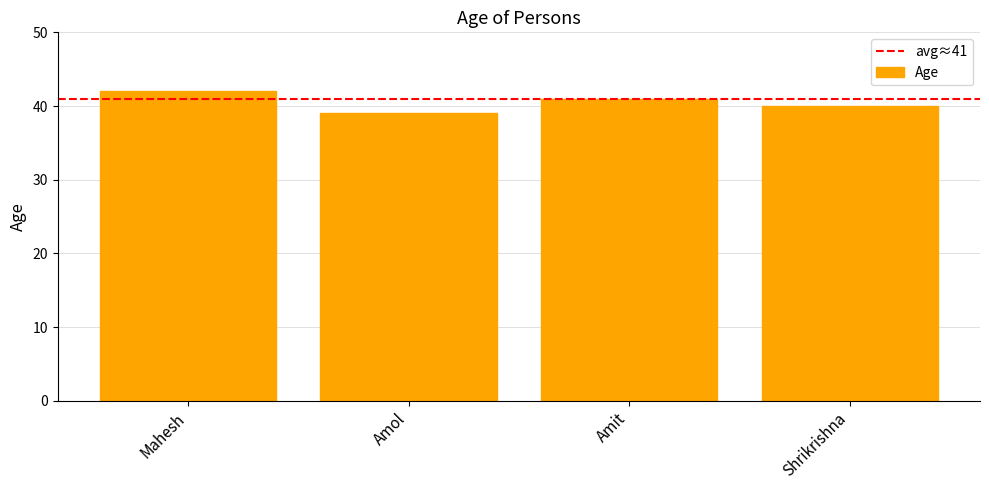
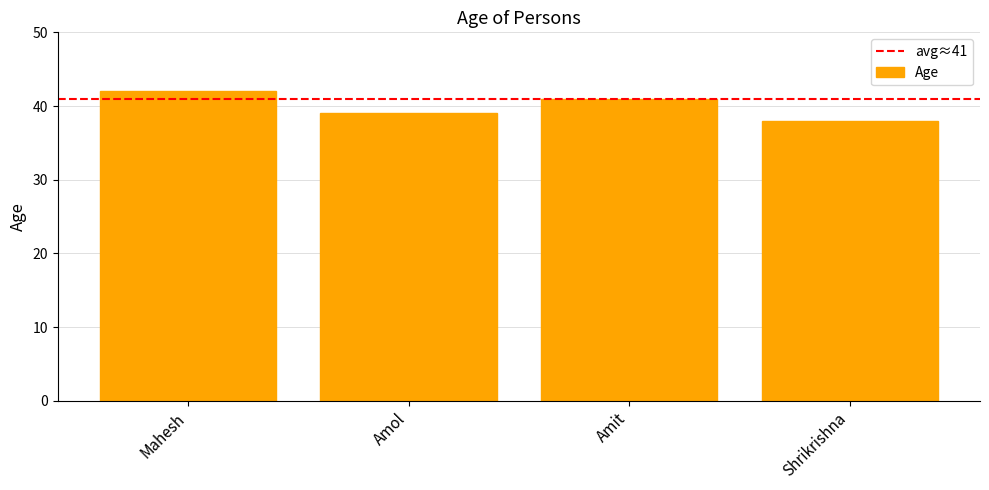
  {
    "Mahesh": 42,
    "Amol": 39,
    "Amit": 41,
-   "Shrikrishna": 40
+   "Shrikrishna": 38
  }
